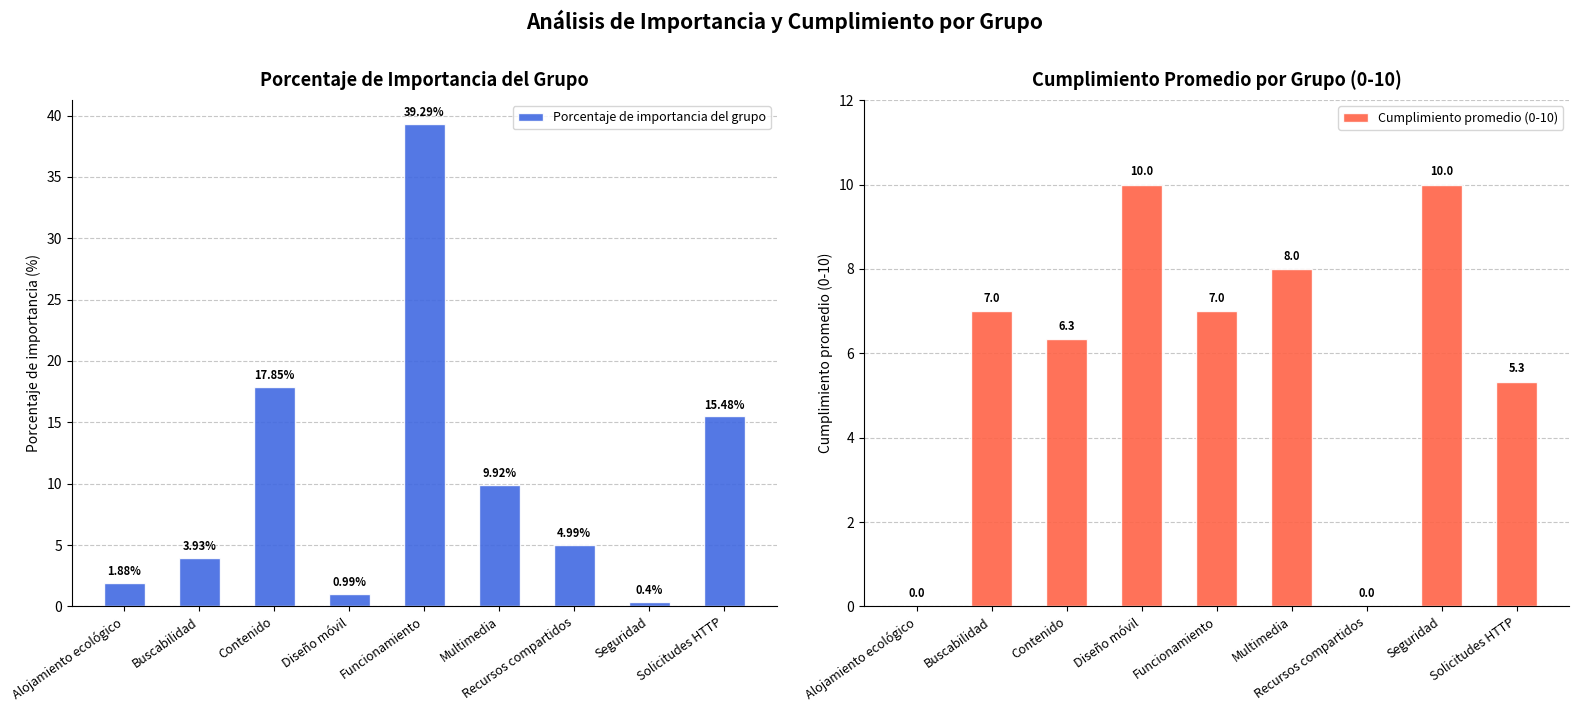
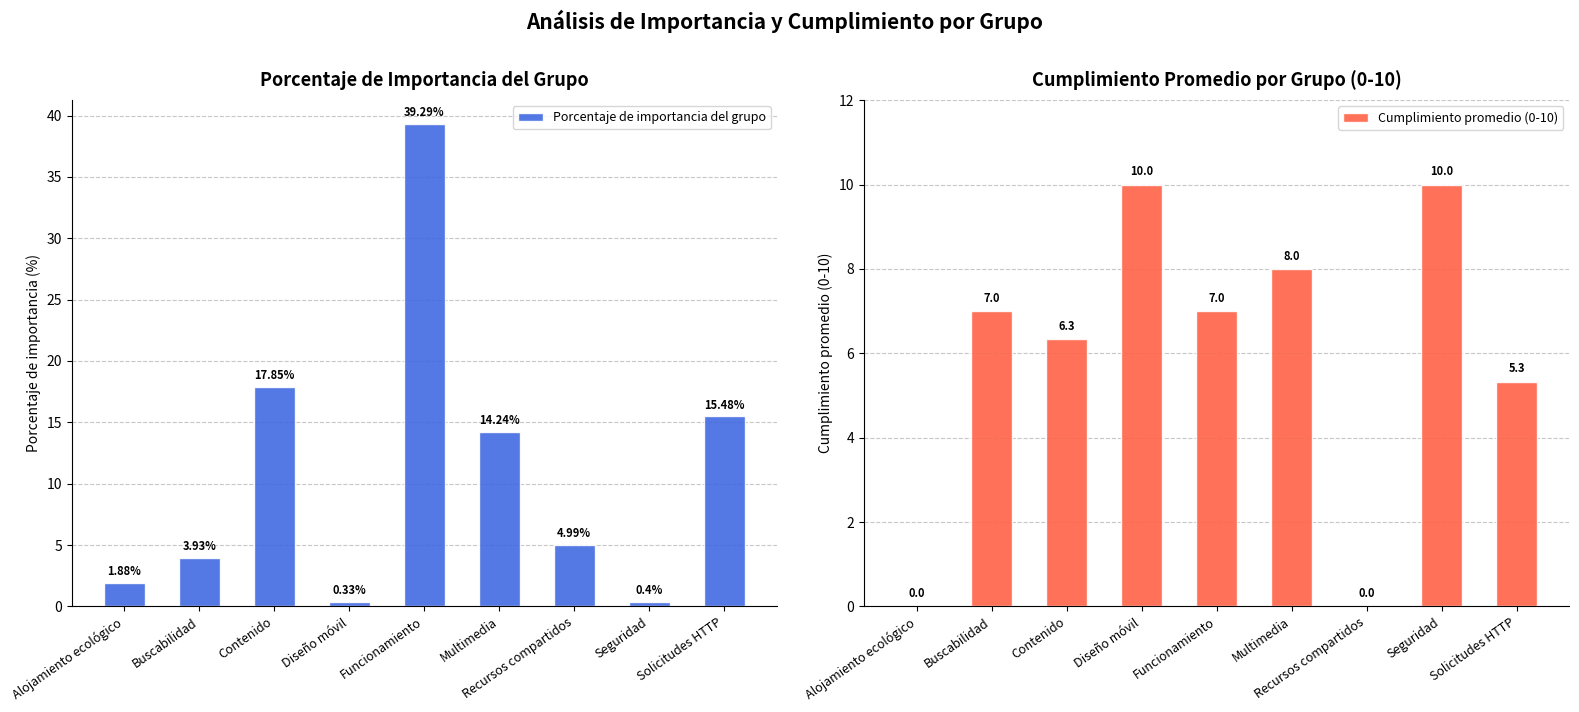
  {
    "Porcentaje de Importancia del Grupo": {
      "Alojamiento ecológico": "1.88%",
      "Buscabilidad": "3.93%",
      "Contenido": "17.85%",
-     "Diseño móvil": "0.99%",
+     "Diseño móvil": "0.33%",
      "Funcionamiento": "39.29%",
-     "Multimedia": "9.92%",
+     "Multimedia": "14.24%",
      "Recursos compartidos": "4.99%",
      "Seguridad": "0.4%",
      "Solicitudes HTTP": "15.48%"
    },
    "Cumplimiento Promedio por Grupo (0-10)": {
      "Alojamiento ecológico": "0.0",
      "Buscabilidad": "7.0",
      "Contenido": "6.3",
      "Diseño móvil": "10.0",
      "Funcionamiento": "7.0",
      "Multimedia": "8.0",
      "Recursos compartidos": "0.0",
      "Seguridad": "10.0",
      "Solicitudes HTTP": "5.3"
    }
  }
